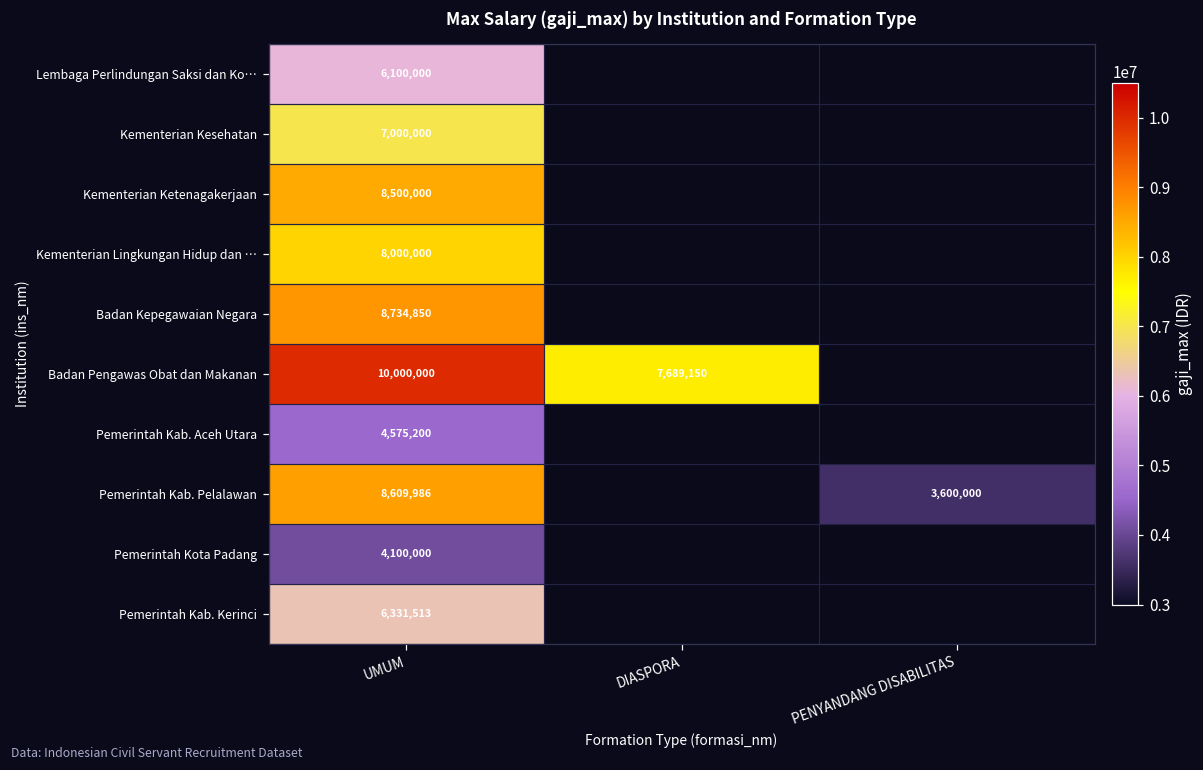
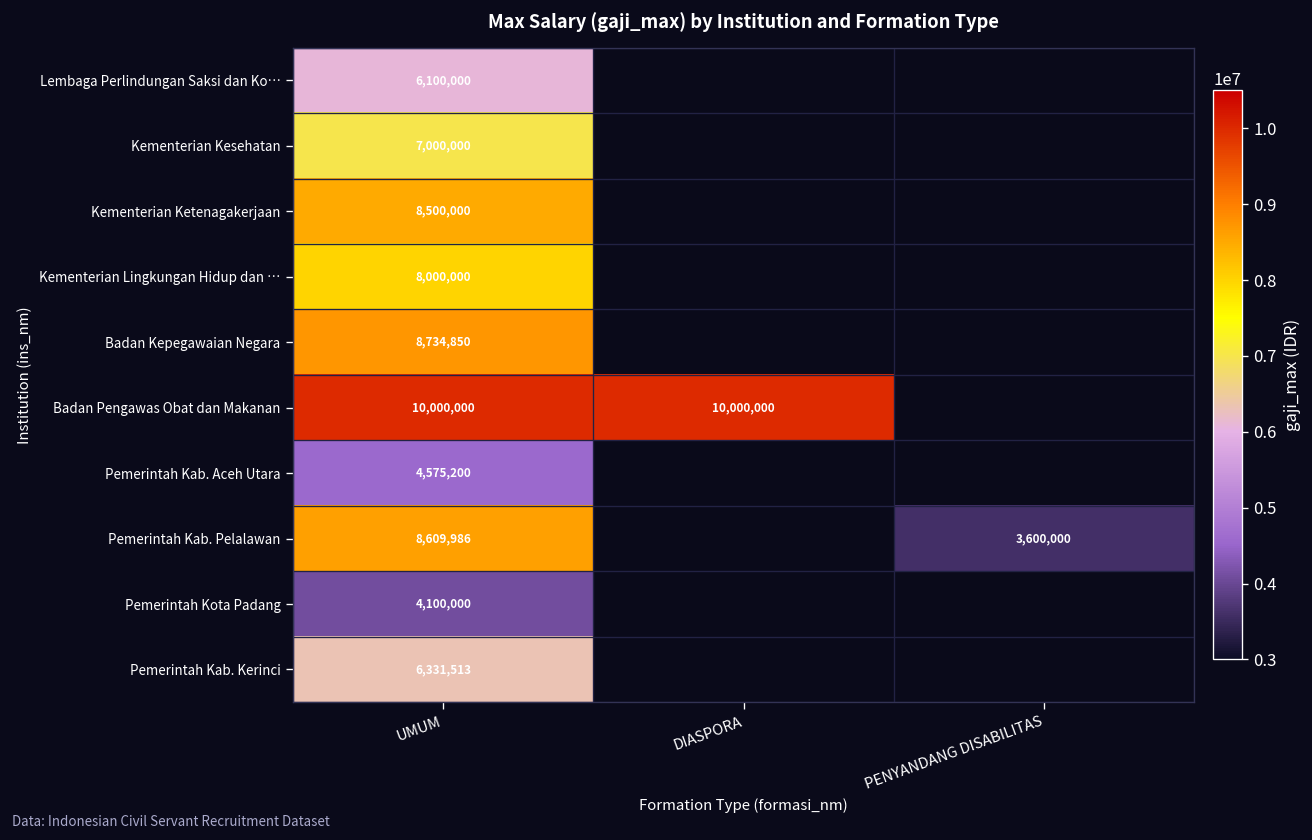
  {
    "Lembaga Perlindungan Saksi dan Ko…": {
      "UMUM": "6,100,000"
    },
    "Kementerian Kesehatan": {
      "UMUM": "7,000,000"
    },
    "Kementerian Ketenagakerjaan": {
      "UMUM": "8,500,000"
    },
    "Kementerian Lingkungan Hidup dan …": {
      "UMUM": "8,000,000"
    },
    "Badan Kepegawaian Negara": {
      "UMUM": "8,734,850"
    },
    "Badan Pengawas Obat dan Makanan": {
      "UMUM": "10,000,000",
-     "DIASPORA": "7,689,150"
+     "DIASPORA": "10,000,000"
    },
    "Pemerintah Kab. Aceh Utara": {
      "UMUM": "4,575,200"
    },
    "Pemerintah Kab. Pelalawan": {
      "UMUM": "8,609,986",
      "PENYANDANG DISABILITAS": "3,600,000"
    },
    "Pemerintah Kota Padang": {
      "UMUM": "4,100,000"
    },
    "Pemerintah Kab. Kerinci": {
      "UMUM": "6,331,513"
    }
  }
